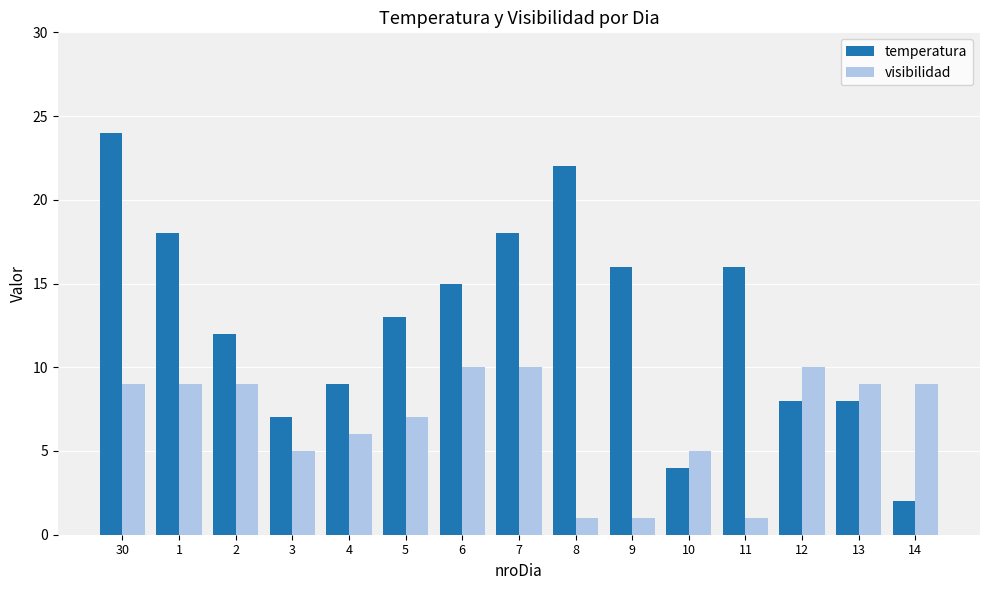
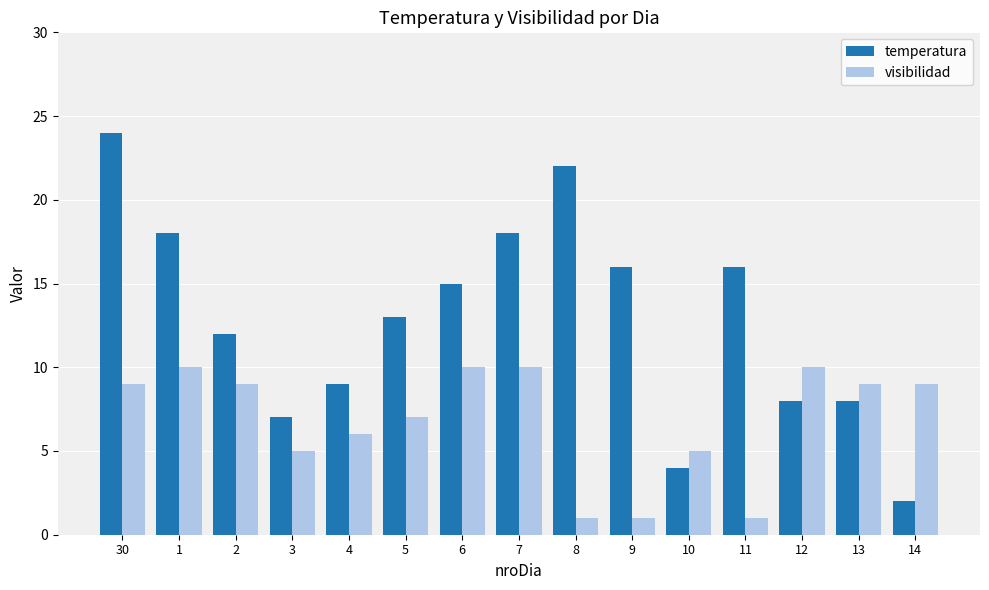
  {
    "temperatura": {
      "30": 24,
      "1": 18,
      "2": 12,
      "3": 7,
      "4": 9,
      "5": 13,
      "6": 15,
      "7": 18,
      "8": 22,
      "9": 16,
      "10": 4,
      "11": 16,
      "12": 8,
      "13": 8,
      "14": 2
    },
    "visibilidad": {
      "30": 9,
-     "1": 9,
+     "1": 10,
      "2": 9,
      "3": 5,
      "4": 6,
      "5": 7,
      "6": 10,
      "7": 10,
      "8": 1,
      "9": 1,
      "10": 5,
      "11": 1,
      "12": 10,
      "13": 9,
      "14": 9
    }
  }
